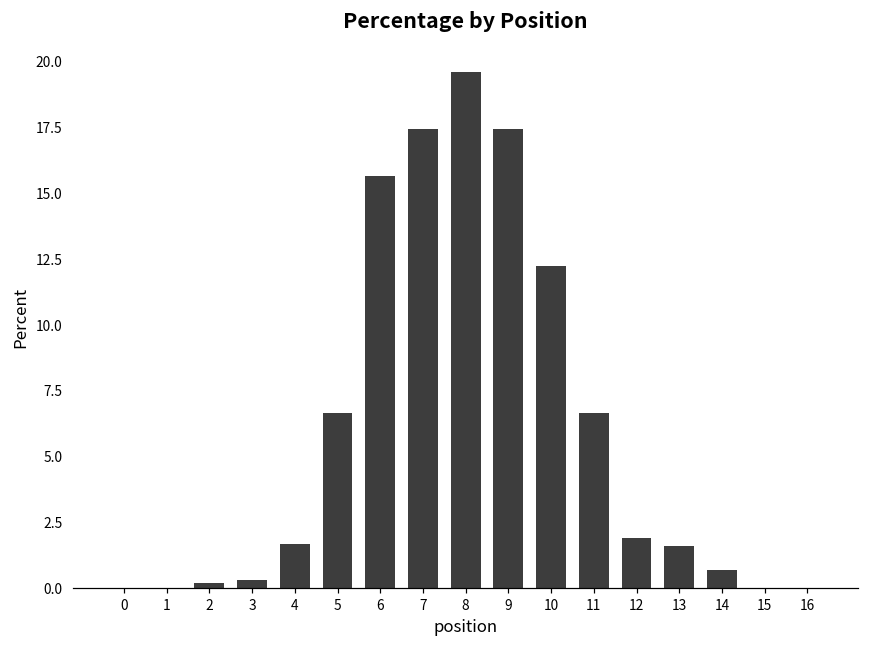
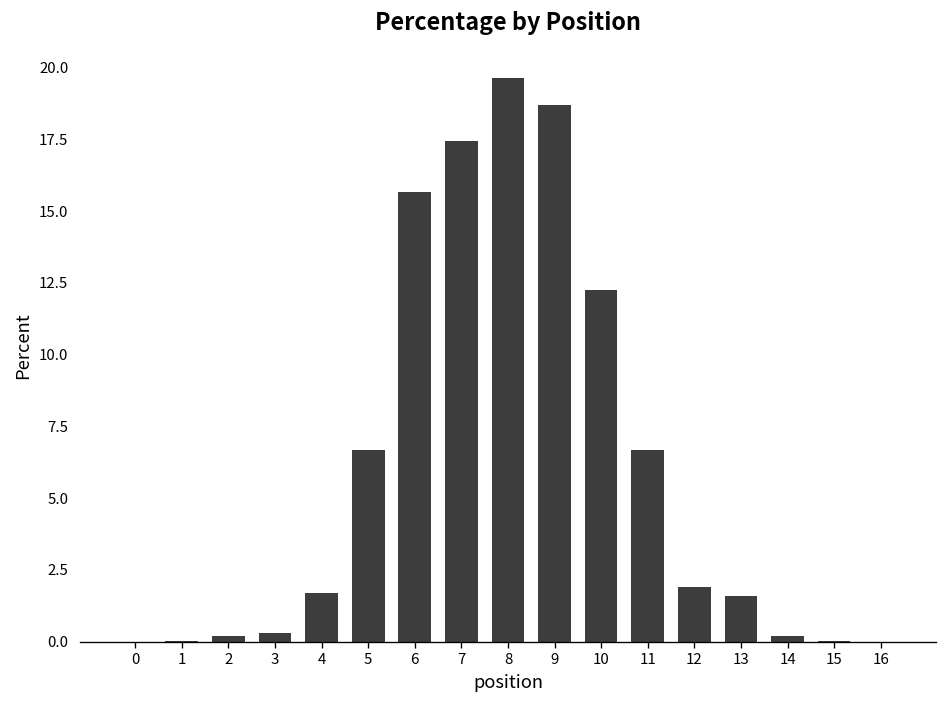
  {
    "2": 0.2,
    "3": 0.3,
    "4": 1.7,
    "5": 6.7,
    "6": 15.7,
    "7": 17.5,
    "8": 19.6,
-   "9": 17.4,
+   "9": 18.7,
    "10": 12.2,
    "11": 6.7,
    "12": 1.9,
    "13": 1.6,
-   "14": 0.7
+   "14": 0.2
  }
